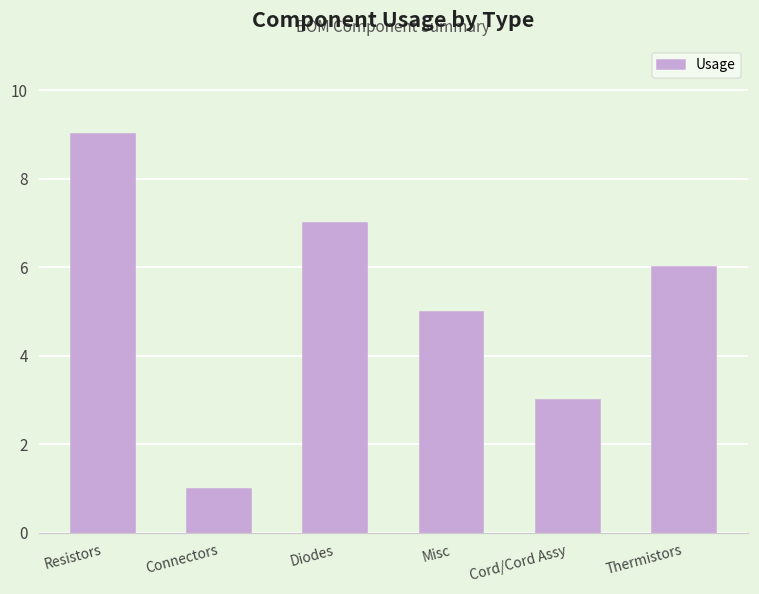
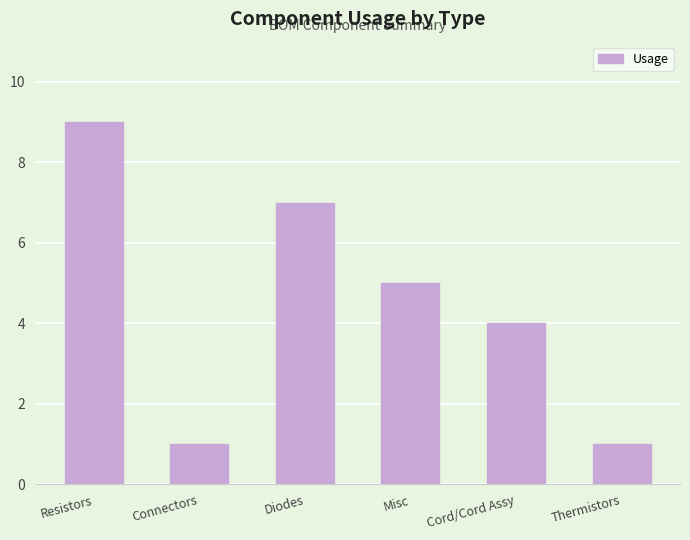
  {
    "Resistors": 9,
    "Connectors": 1,
    "Diodes": 7,
    "Misc": 5,
-   "Cord/Cord Assy": 3,
-   "Thermistors": 6
+   "Cord/Cord Assy": 4,
+   "Thermistors": 1
  }
